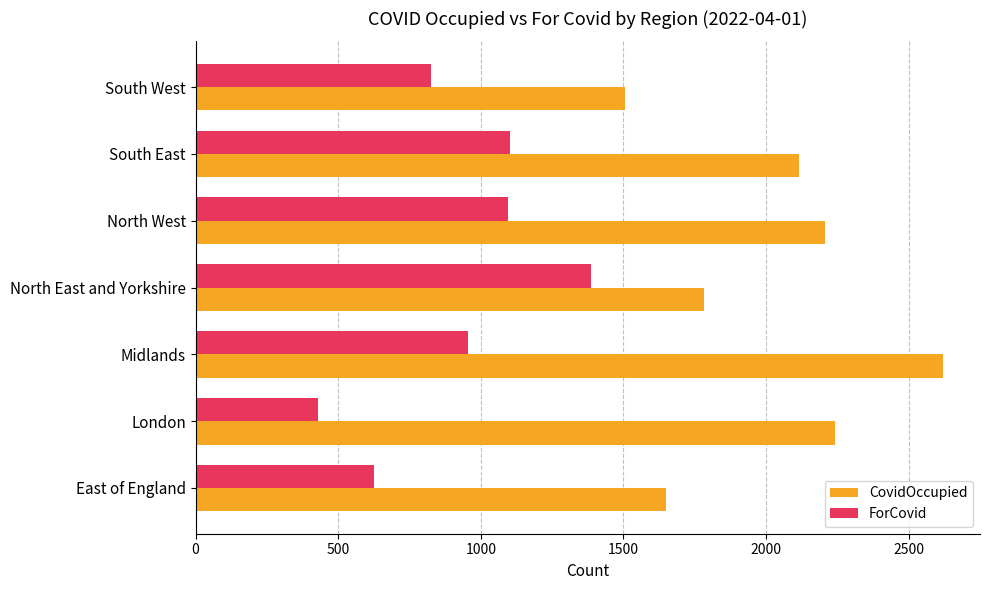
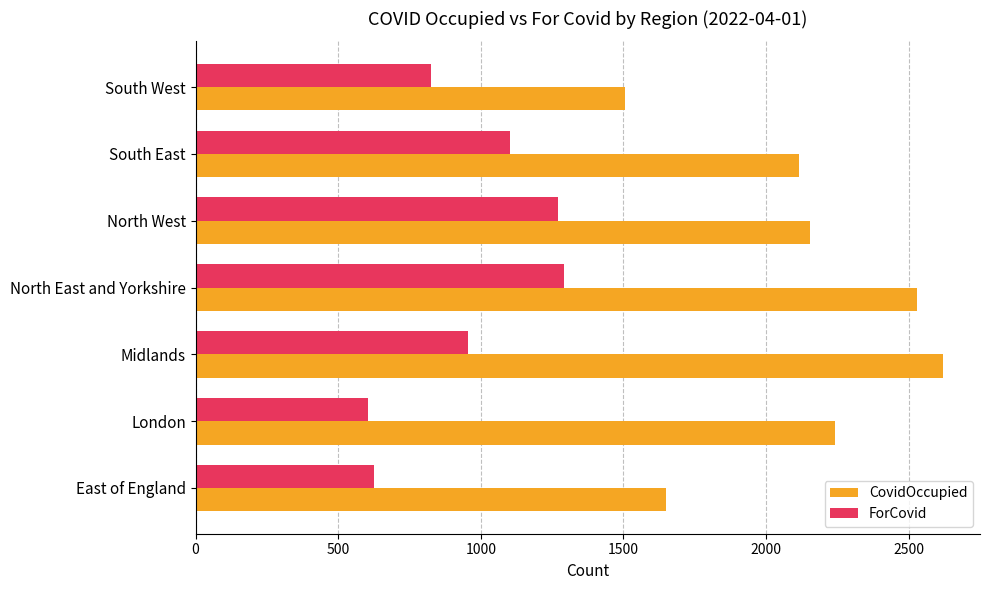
  {
    "CovidOccupied": {
      "South West": 1510,
      "South East": 2120,
-     "North West": 2210,
-     "North East and Yorkshire": 1780,
+     "North West": 2160,
+     "North East and Yorkshire": 2530,
      "Midlands": 2620,
      "London": 2240,
      "East of England": 1650
    },
    "ForCovid": {
      "South West": 830,
      "South East": 1100,
-     "North West": 1100,
-     "North East and Yorkshire": 1390,
+     "North West": 1270,
+     "North East and Yorkshire": 1290,
      "Midlands": 950,
-     "London": 430,
+     "London": 600,
      "East of England": 630
    }
  }
